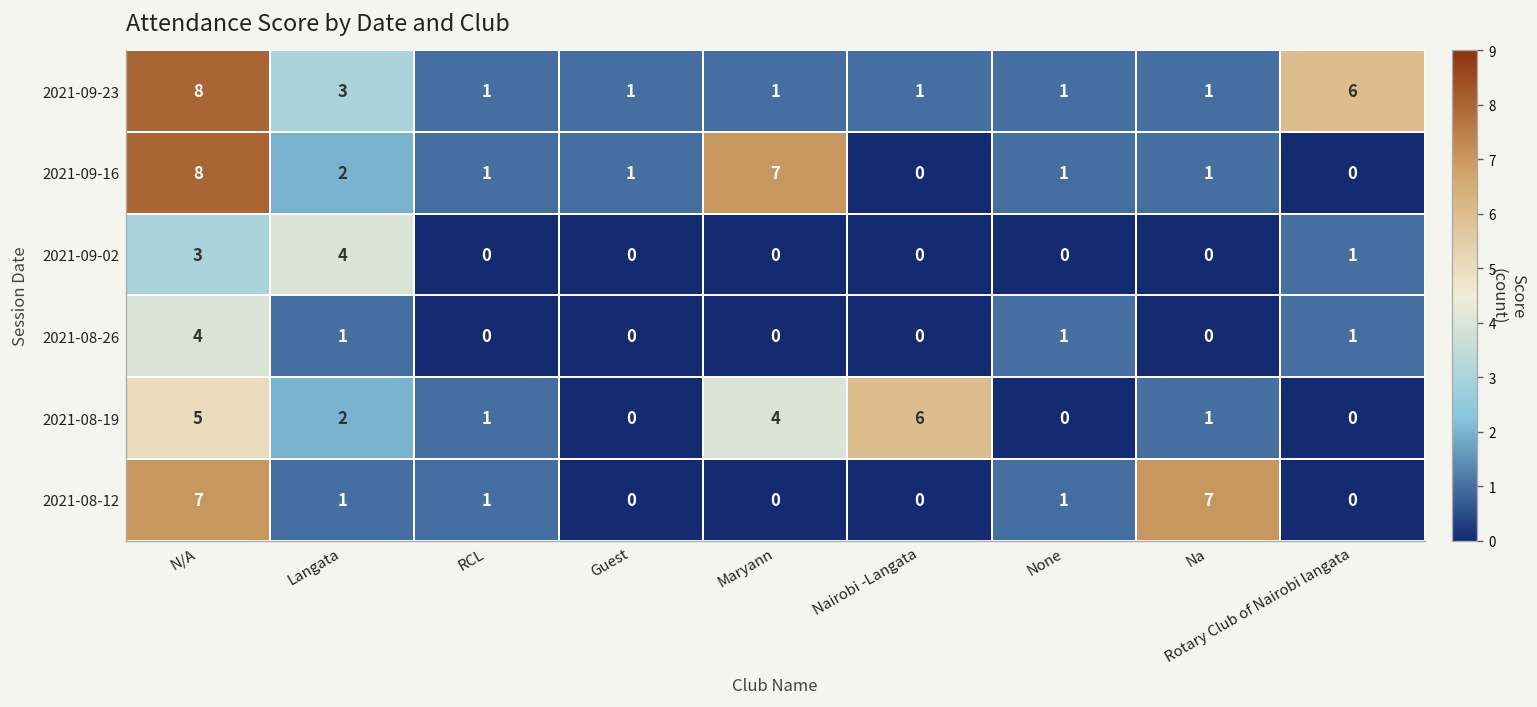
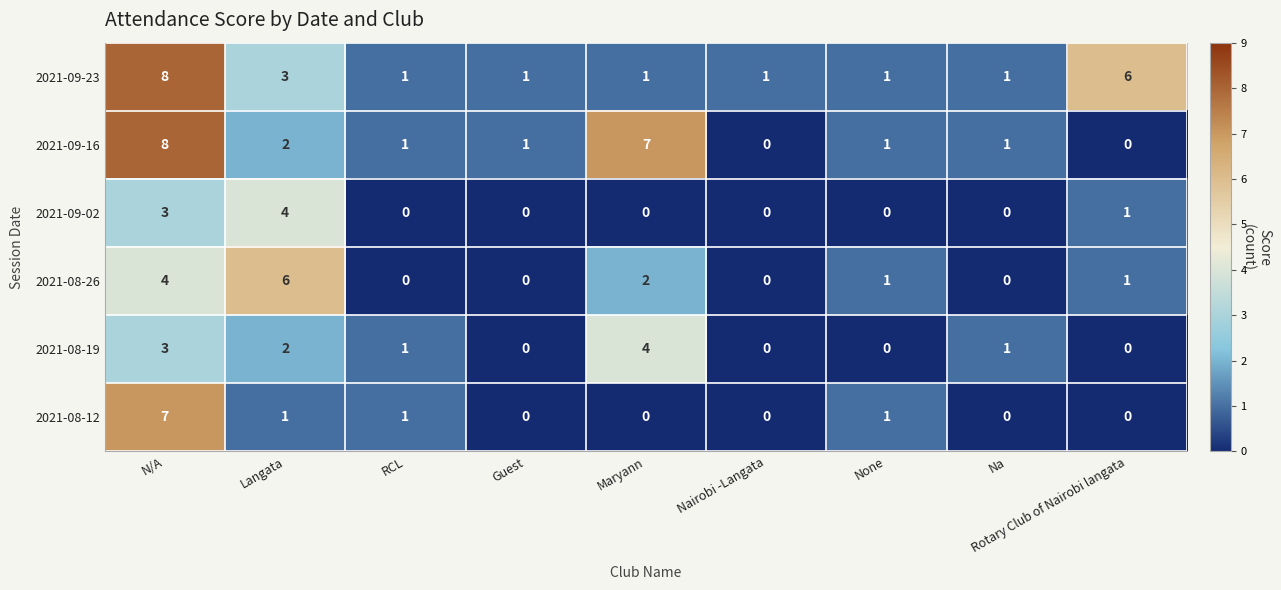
  {
    "2021-09-23": {
      "N/A": 8,
      "Langata": 3,
      "RCL": 1,
      "Guest": 1,
      "Maryann": 1,
      "Nairobi -Langata": 1,
      "None": 1,
      "Na": 1,
      "Rotary Club of Nairobi langata": 6
    },
    "2021-09-16": {
      "N/A": 8,
      "Langata": 2,
      "RCL": 1,
      "Guest": 1,
      "Maryann": 7,
      "Nairobi -Langata": 0,
      "None": 1,
      "Na": 1,
      "Rotary Club of Nairobi langata": 0
    },
    "2021-09-02": {
      "N/A": 3,
      "Langata": 4,
      "RCL": 0,
      "Guest": 0,
      "Maryann": 0,
      "Nairobi -Langata": 0,
      "None": 0,
      "Na": 0,
      "Rotary Club of Nairobi langata": 1
    },
    "2021-08-26": {
      "N/A": 4,
-     "Langata": 1,
+     "Langata": 6,
      "RCL": 0,
      "Guest": 0,
-     "Maryann": 0,
+     "Maryann": 2,
      "Nairobi -Langata": 0,
      "None": 1,
      "Na": 0,
      "Rotary Club of Nairobi langata": 1
    },
    "2021-08-19": {
-     "N/A": 5,
+     "N/A": 3,
      "Langata": 2,
      "RCL": 1,
      "Guest": 0,
      "Maryann": 4,
-     "Nairobi -Langata": 6,
+     "Nairobi -Langata": 0,
      "None": 0,
      "Na": 1,
      "Rotary Club of Nairobi langata": 0
    },
    "2021-08-12": {
      "N/A": 7,
      "Langata": 1,
      "RCL": 1,
      "Guest": 0,
      "Maryann": 0,
      "Nairobi -Langata": 0,
      "None": 1,
-     "Na": 7,
+     "Na": 0,
      "Rotary Club of Nairobi langata": 0
    }
  }
